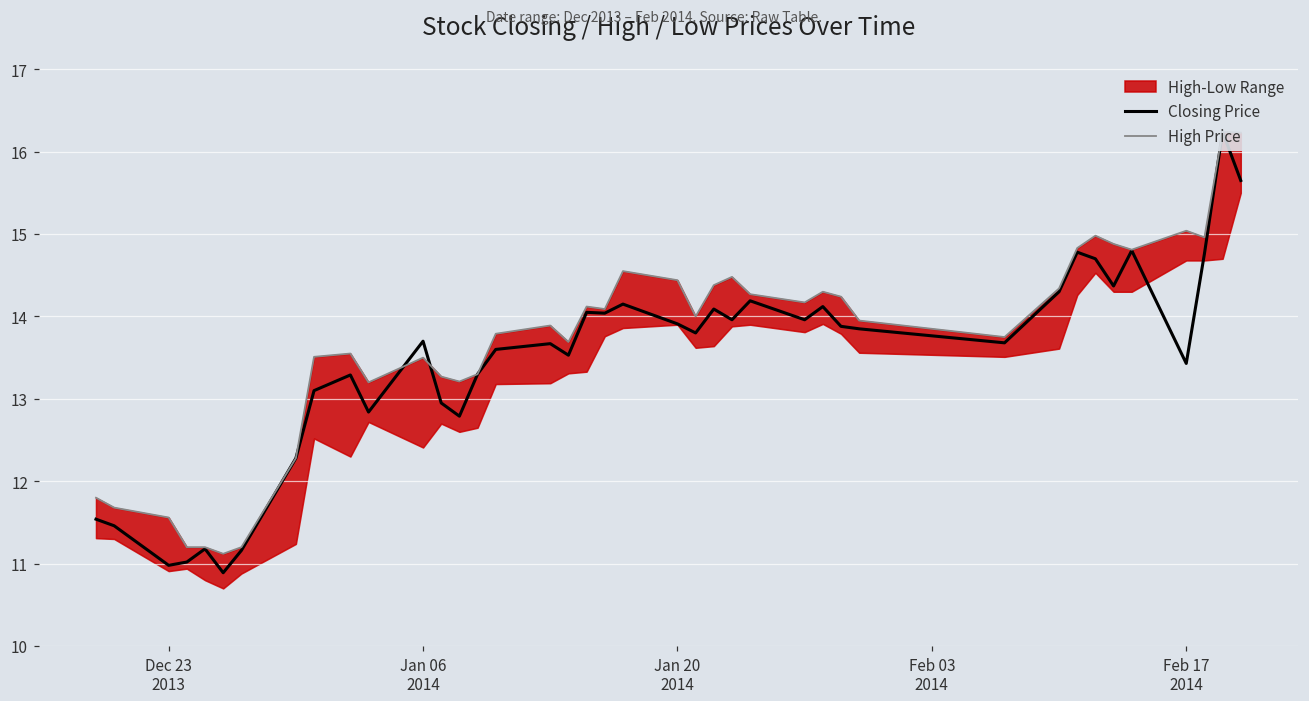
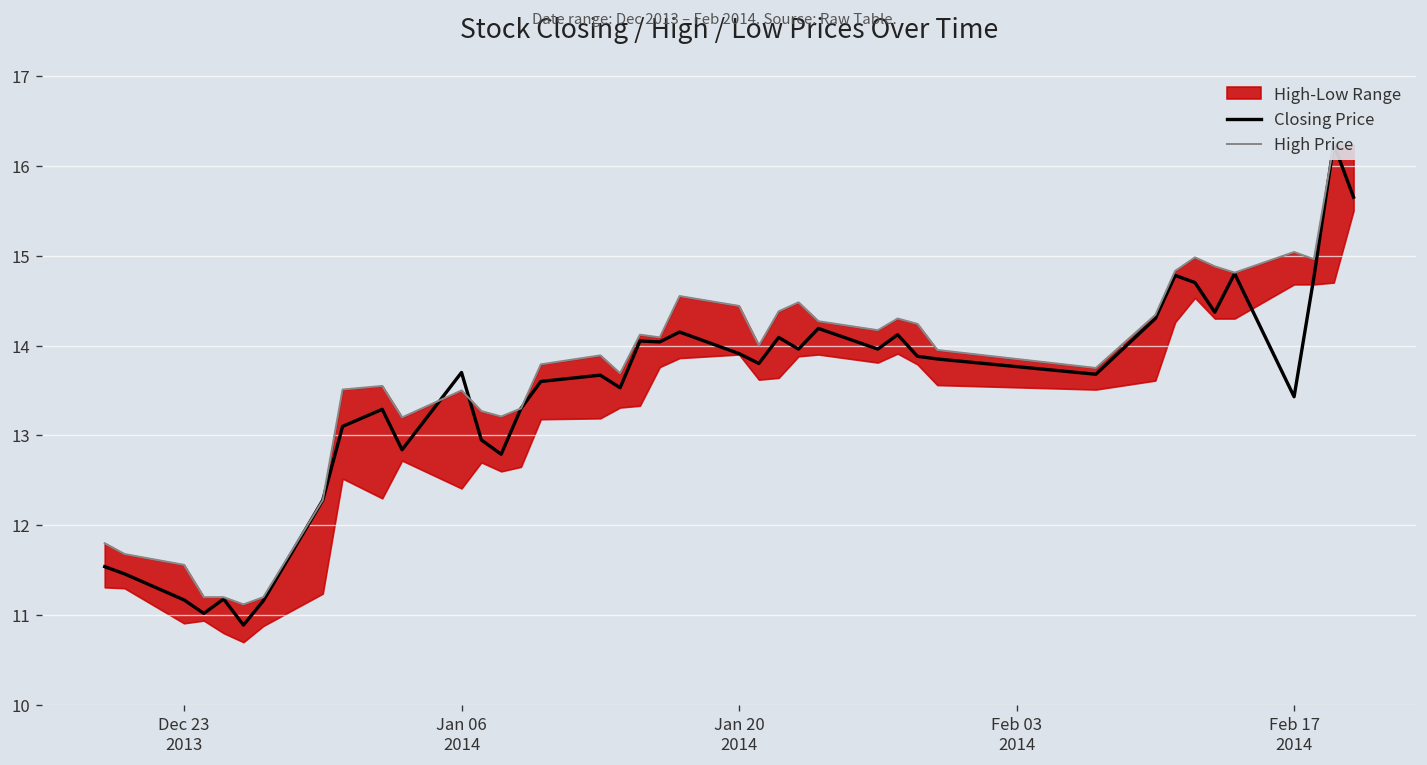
  {
    "Closing Price": {
-     "Dec 23 2013": 11.0,
+     "Dec 23 2013": 11.2,
      "Jan 06 2014": 13.7,
      "Jan 20 2014": 13.9,
      "Feb 17 2014": 13.4
    },
    "High-Low Range": {
      "Dec 23 2013": 11.6,
      "Jan 06 2014": 13.5,
      "Jan 20 2014": 14.4,
      "Feb 17 2014": 15.0
    }
  }
